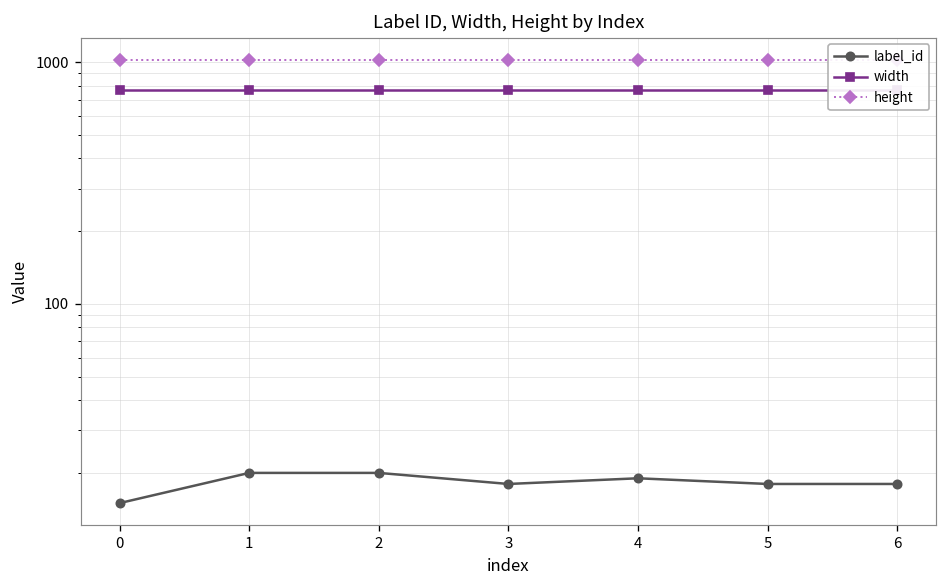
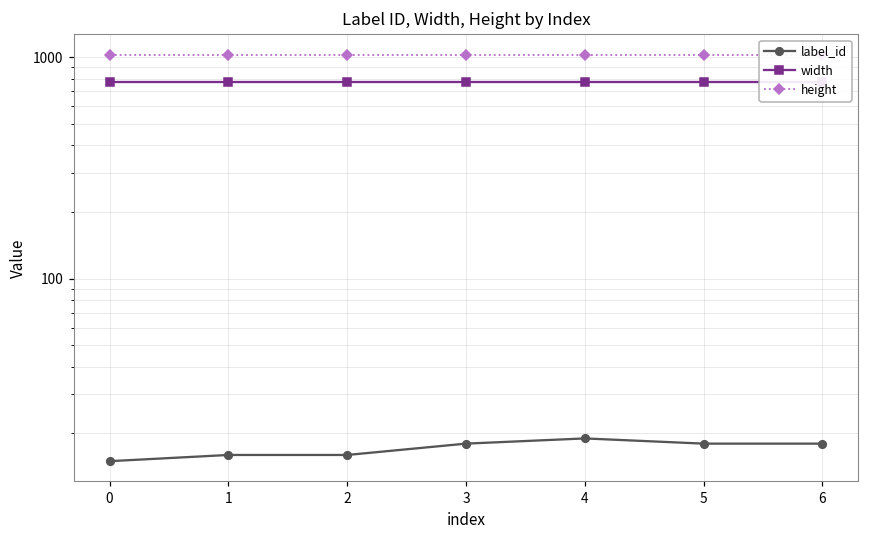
  {
    "label_id": {
      "0": 15,
-     "1": 20,
-     "2": 20,
+     "1": 16,
+     "2": 16,
      "3": 18,
      "4": 19,
      "5": 18,
      "6": 18
    },
    "width": {
      "0": 770,
      "1": 770,
      "2": 770,
      "3": 770,
      "4": 770,
      "5": 770
    },
    "height": {
      "0": 1000,
      "1": 1000,
      "2": 1000,
      "3": 1000,
      "4": 1000,
      "5": 1000
    }
  }
